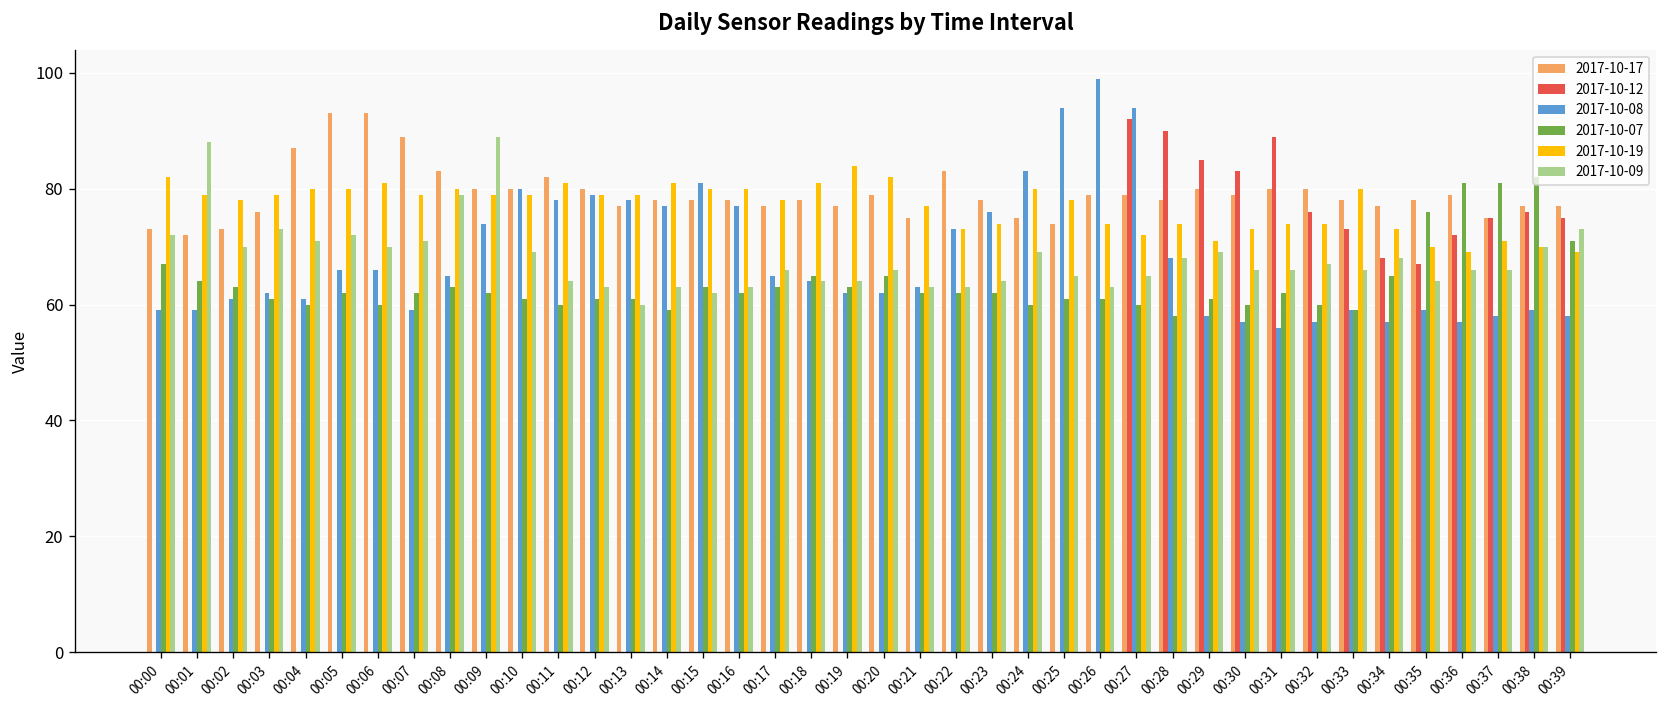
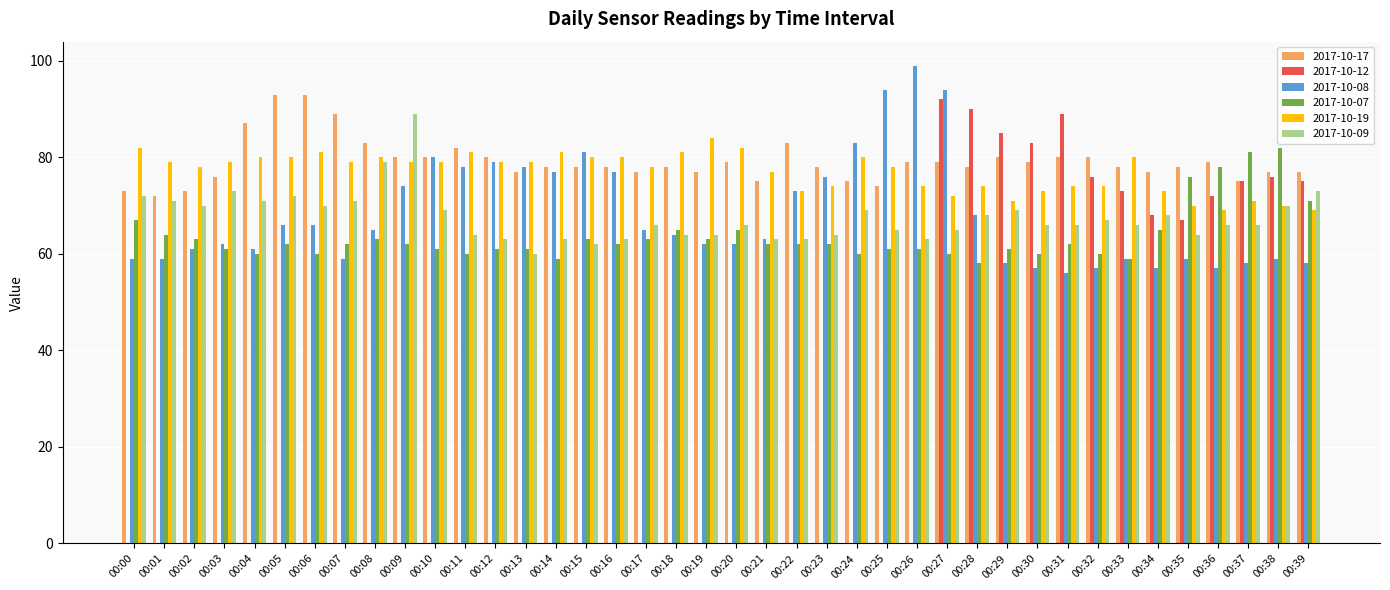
  {
    "2017-10-07": {
      "00:00": 67,
      "00:01": 64,
      "00:02": 63,
      "00:03": 61,
      "00:04": 60,
      "00:05": 62,
      "00:06": 60,
      "00:07": 62,
      "00:08": 63,
      "00:09": 62,
      "00:10": 61,
      "00:11": 60,
      "00:12": 61,
      "00:13": 61,
      "00:14": 59,
      "00:15": 63,
      "00:16": 62,
      "00:17": 63,
      "00:18": 65,
      "00:19": 63,
      "00:20": 65,
      "00:21": 62,
      "00:22": 62,
      "00:23": 62,
      "00:24": 60,
      "00:25": 61,
      "00:26": 61,
      "00:27": 60,
      "00:28": 58,
      "00:29": 61,
      "00:30": 60,
      "00:31": 62,
      "00:32": 60,
      "00:33": 59,
      "00:34": 65,
      "00:35": 76,
-     "00:36": 81,
+     "00:36": 78,
      "00:37": 81,
      "00:38": 82,
      "00:39": 71
    },
    "2017-10-09": {
      "00:00": 72,
-     "00:01": 88,
+     "00:01": 71,
      "00:02": 70,
      "00:03": 73,
      "00:04": 71,
      "00:05": 72,
      "00:06": 70,
      "00:07": 71,
      "00:08": 79,
      "00:09": 89,
      "00:10": 69,
      "00:11": 64,
      "00:12": 63,
      "00:13": 60,
      "00:14": 63,
      "00:15": 62,
      "00:16": 63,
      "00:17": 66,
      "00:18": 64,
      "00:19": 64,
      "00:20": 66,
      "00:21": 63,
      "00:22": 63,
      "00:23": 64,
      "00:24": 69,
      "00:25": 65,
      "00:26": 63,
      "00:27": 65,
      "00:28": 68,
      "00:29": 69,
      "00:30": 66,
      "00:31": 66,
      "00:32": 67,
      "00:33": 66,
      "00:34": 68,
      "00:35": 64,
      "00:36": 66,
      "00:37": 66,
      "00:38": 70,
      "00:39": 73
    }
  }
